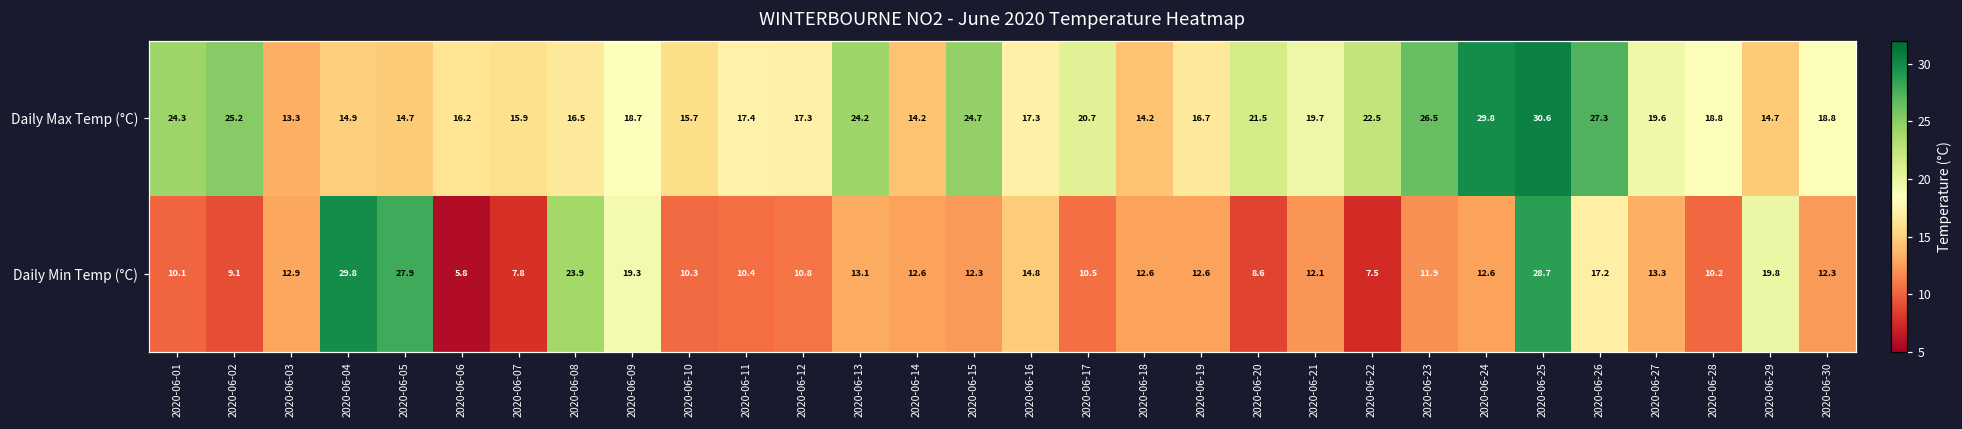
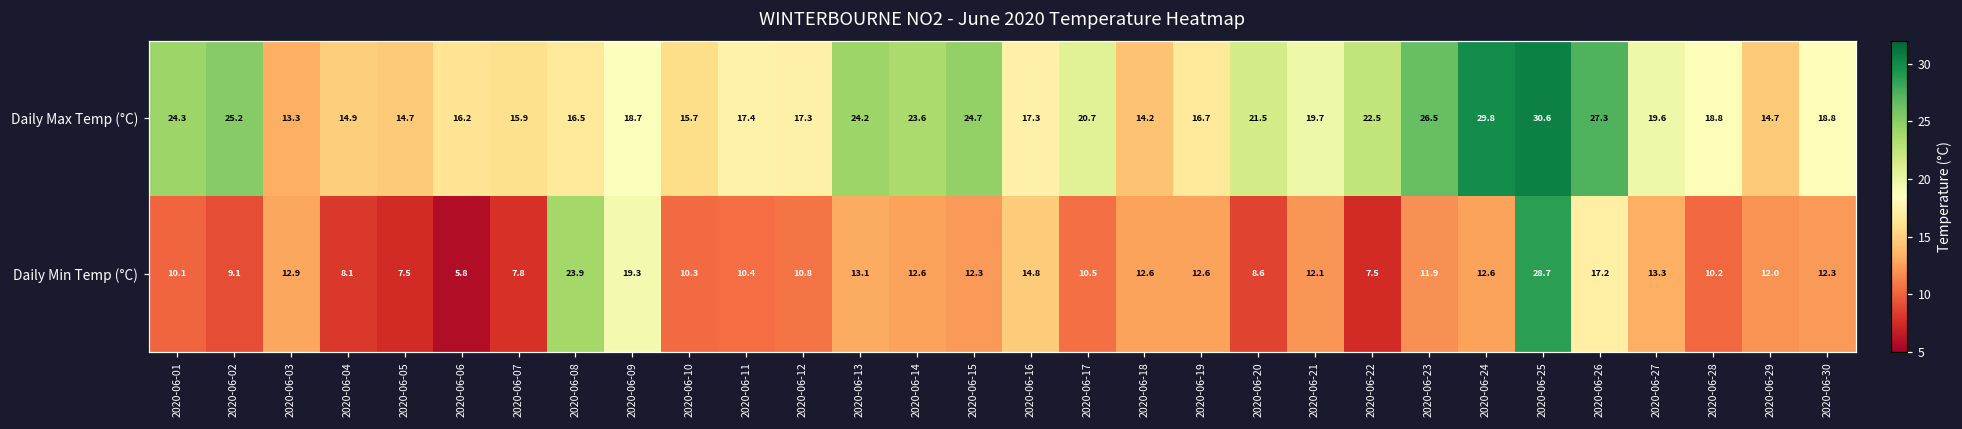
  {
    "Daily Max Temp (°C)": {
      "2020-06-01": 24.3,
      "2020-06-02": 25.2,
      "2020-06-03": 13.3,
      "2020-06-04": 14.9,
      "2020-06-05": 14.7,
      "2020-06-06": 16.2,
      "2020-06-07": 15.9,
      "2020-06-08": 16.5,
      "2020-06-09": 18.7,
      "2020-06-10": 15.7,
      "2020-06-11": 17.4,
      "2020-06-12": 17.3,
      "2020-06-13": 24.2,
-     "2020-06-14": 14.2,
+     "2020-06-14": 23.6,
      "2020-06-15": 24.7,
      "2020-06-16": 17.3,
      "2020-06-17": 20.7,
      "2020-06-18": 14.2,
      "2020-06-19": 16.7,
      "2020-06-20": 21.5,
      "2020-06-21": 19.7,
      "2020-06-22": 22.5,
      "2020-06-23": 26.5,
      "2020-06-24": 29.8,
      "2020-06-25": 30.6,
      "2020-06-26": 27.3,
      "2020-06-27": 19.6,
      "2020-06-28": 18.8,
      "2020-06-29": 14.7,
      "2020-06-30": 18.8
    },
    "Daily Min Temp (°C)": {
      "2020-06-01": 10.1,
      "2020-06-02": 9.1,
      "2020-06-03": 12.9,
-     "2020-06-04": 29.8,
-     "2020-06-05": 27.9,
+     "2020-06-04": 8.1,
+     "2020-06-05": 7.5,
      "2020-06-06": 5.8,
      "2020-06-07": 7.8,
      "2020-06-08": 23.9,
      "2020-06-09": 19.3,
      "2020-06-10": 10.3,
      "2020-06-11": 10.4,
      "2020-06-12": 10.8,
      "2020-06-13": 13.1,
      "2020-06-14": 12.6,
      "2020-06-15": 12.3,
      "2020-06-16": 14.8,
      "2020-06-17": 10.5,
      "2020-06-18": 12.6,
      "2020-06-19": 12.6,
      "2020-06-20": 8.6,
      "2020-06-21": 12.1,
      "2020-06-22": 7.5,
      "2020-06-23": 11.9,
      "2020-06-24": 12.6,
      "2020-06-25": 28.7,
      "2020-06-26": 17.2,
      "2020-06-27": 13.3,
      "2020-06-28": 10.2,
-     "2020-06-29": 19.8,
+     "2020-06-29": 12.0,
      "2020-06-30": 12.3
    }
  }
